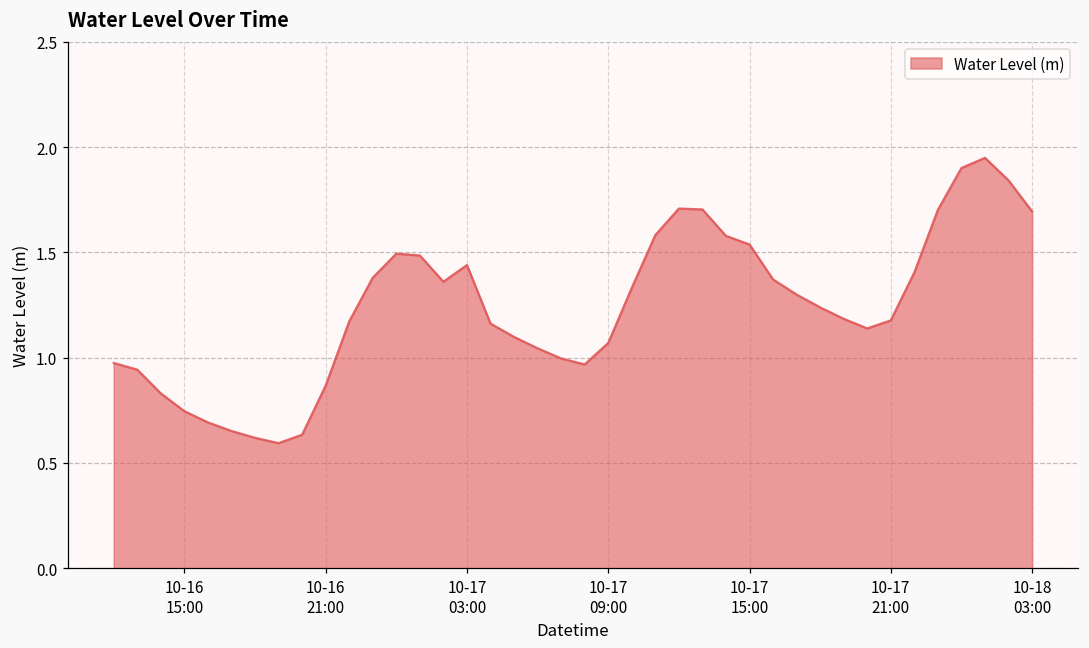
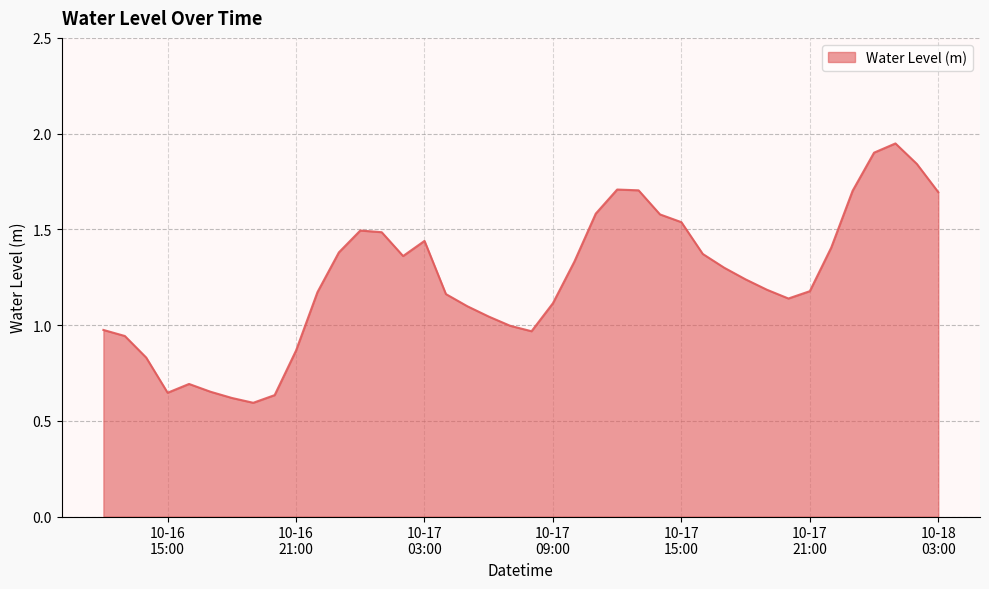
  {
-   "10-16 15:00": 0.75,
+   "10-16 15:00": 0.65,
    "10-16 21:00": 0.87,
    "10-17 03:00": 1.44,
-   "10-17 09:00": 1.07,
+   "10-17 09:00": 1.11,
    "10-17 15:00": 1.54,
    "10-17 21:00": 1.18,
    "10-18 03:00": 1.69
  }
